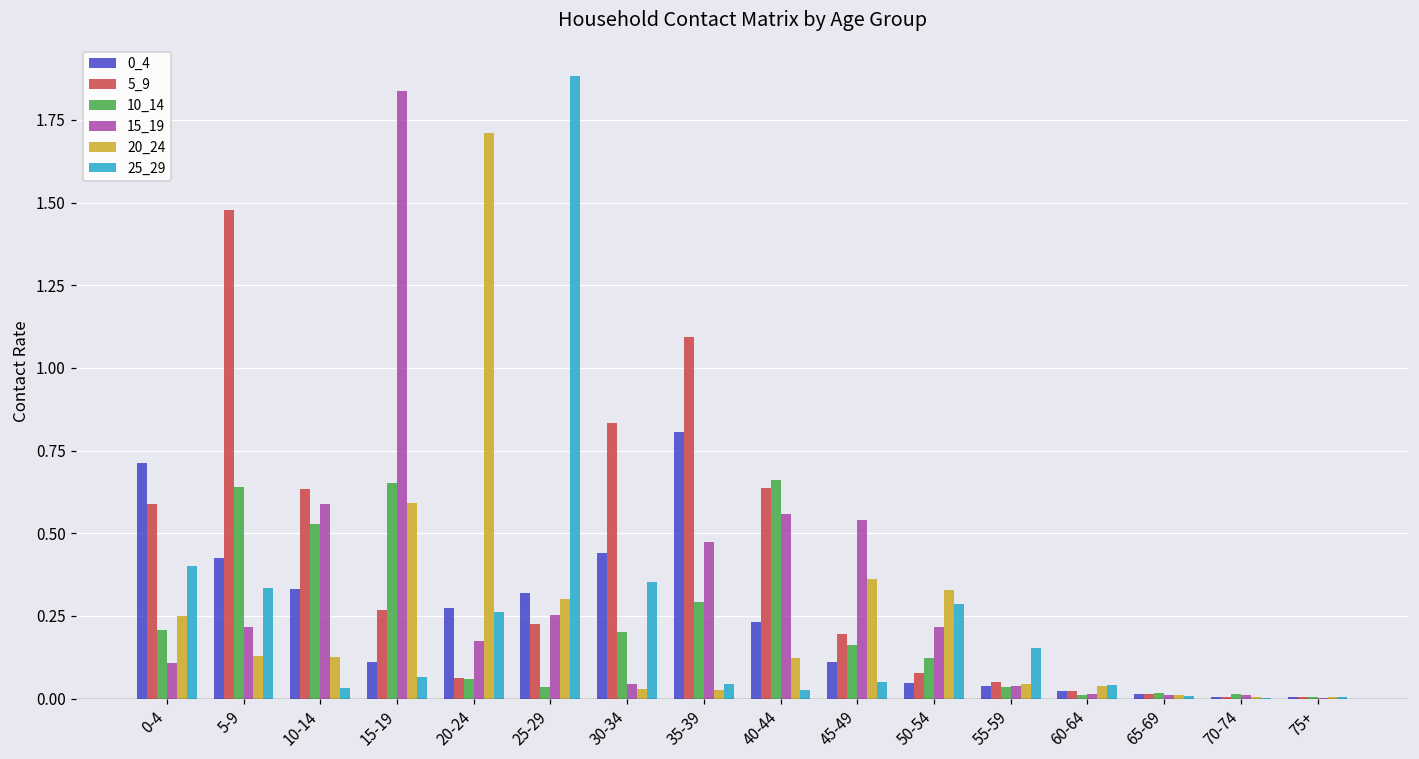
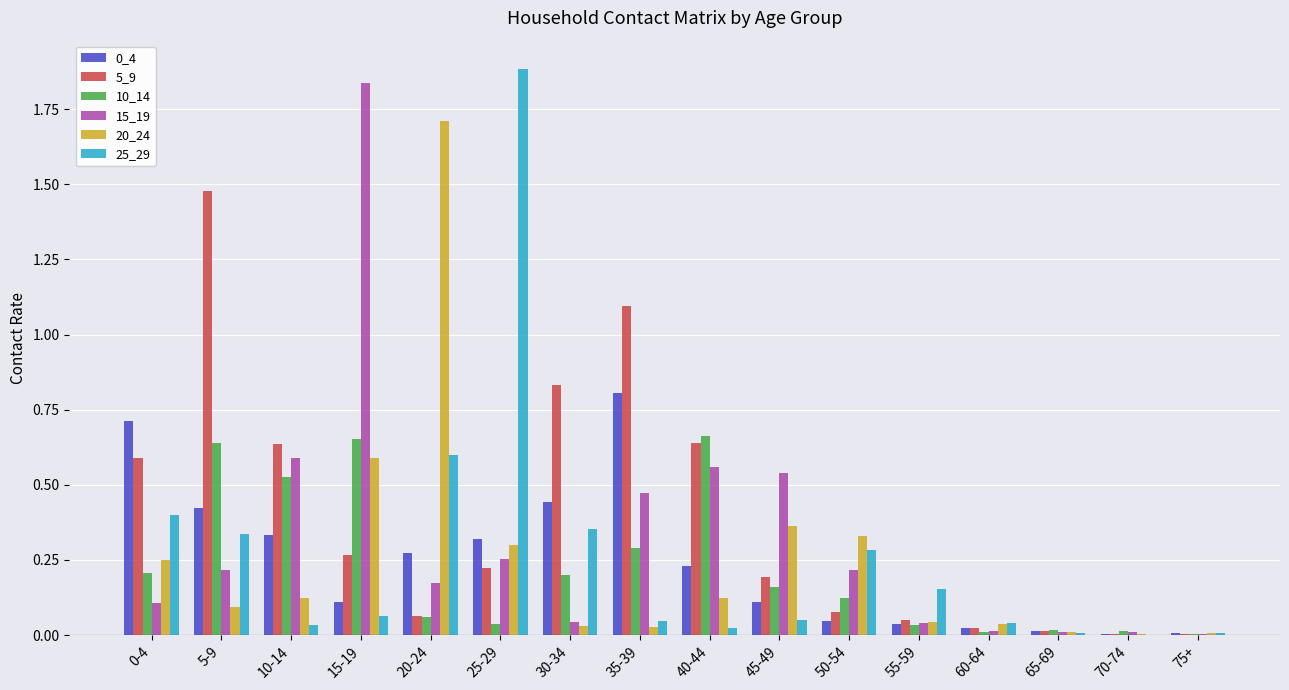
  {
    "0_4": {
      "0-4": 0.71,
      "5-9": 0.42,
      "10-14": 0.33,
      "15-19": 0.11,
      "20-24": 0.27,
      "25-29": 0.32,
      "30-34": 0.44,
      "35-39": 0.81,
      "40-44": 0.23,
      "45-49": 0.11,
      "50-54": 0.05,
      "55-59": 0.04,
      "60-64": 0.02,
      "65-69": 0.01
    },
    "5_9": {
      "0-4": 0.59,
      "5-9": 1.48,
      "10-14": 0.63,
      "15-19": 0.27,
      "20-24": 0.06,
      "25-29": 0.22,
      "30-34": 0.83,
      "35-39": 1.09,
      "40-44": 0.64,
      "45-49": 0.19,
      "50-54": 0.08,
      "55-59": 0.05,
      "60-64": 0.02,
      "65-69": 0.01
    },
    "10_14": {
      "0-4": 0.21,
      "5-9": 0.64,
      "10-14": 0.53,
      "15-19": 0.65,
      "20-24": 0.06,
      "25-29": 0.04,
      "30-34": 0.20,
      "35-39": 0.29,
      "40-44": 0.66,
      "45-49": 0.16,
      "50-54": 0.12,
      "55-59": 0.03,
      "60-64": 0.01,
      "65-69": 0.02,
      "70-74": 0.01
    },
    "15_19": {
      "0-4": 0.11,
      "5-9": 0.22,
      "10-14": 0.59,
      "15-19": 1.84,
      "20-24": 0.17,
      "25-29": 0.25,
      "30-34": 0.05,
      "35-39": 0.47,
      "40-44": 0.56,
      "45-49": 0.54,
      "50-54": 0.22,
      "55-59": 0.04,
      "60-64": 0.01,
      "65-69": 0.01,
      "70-74": 0.01
    },
    "20_24": {
      "0-4": 0.25,
-     "5-9": 0.13,
+     "5-9": 0.09,
      "10-14": 0.12,
      "15-19": 0.59,
      "20-24": 1.71,
      "25-29": 0.30,
      "30-34": 0.03,
      "35-39": 0.03,
      "40-44": 0.12,
      "45-49": 0.36,
      "50-54": 0.33,
      "55-59": 0.04,
      "60-64": 0.04,
      "65-69": 0.01
    },
    "25_29": {
      "0-4": 0.40,
      "5-9": 0.34,
      "10-14": 0.03,
      "15-19": 0.06,
-     "20-24": 0.26,
+     "20-24": 0.60,
      "25-29": 1.88,
      "30-34": 0.35,
      "35-39": 0.05,
      "40-44": 0.02,
      "45-49": 0.05,
      "50-54": 0.28,
      "55-59": 0.15,
      "60-64": 0.04
    }
  }
